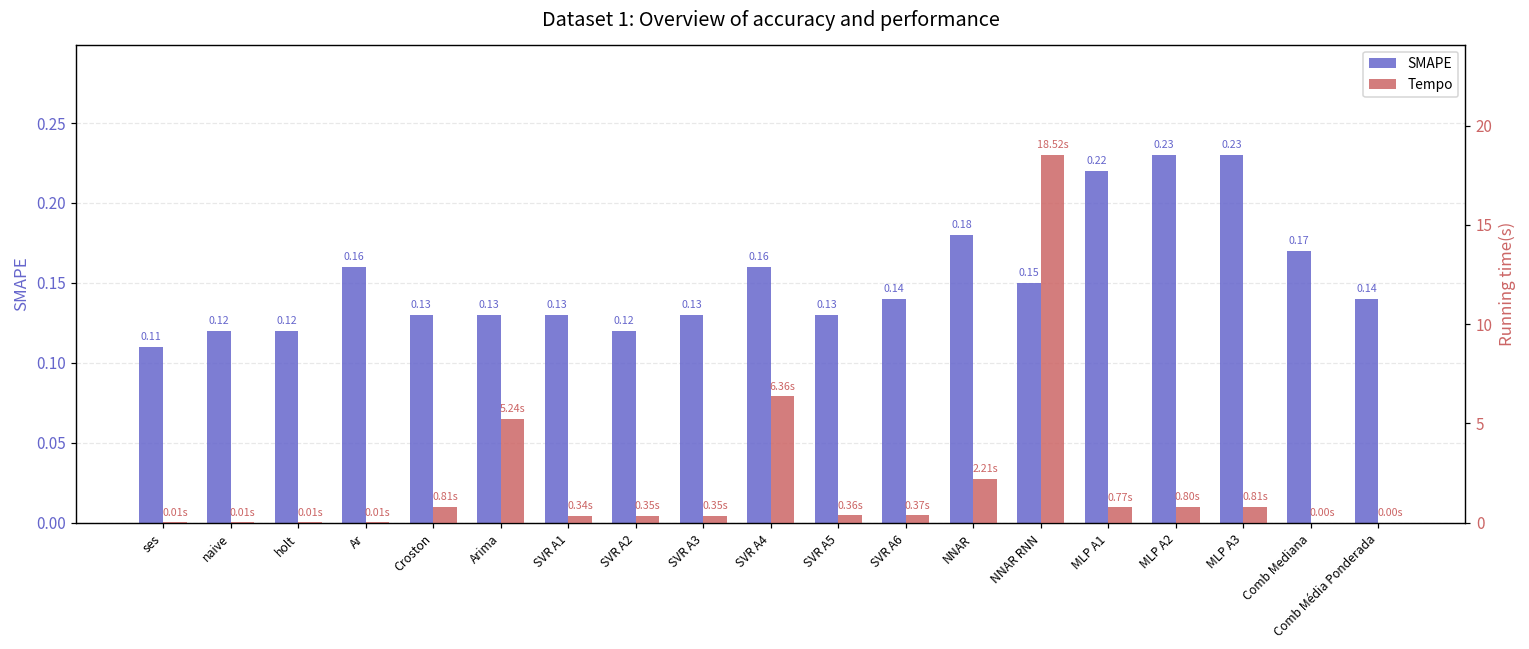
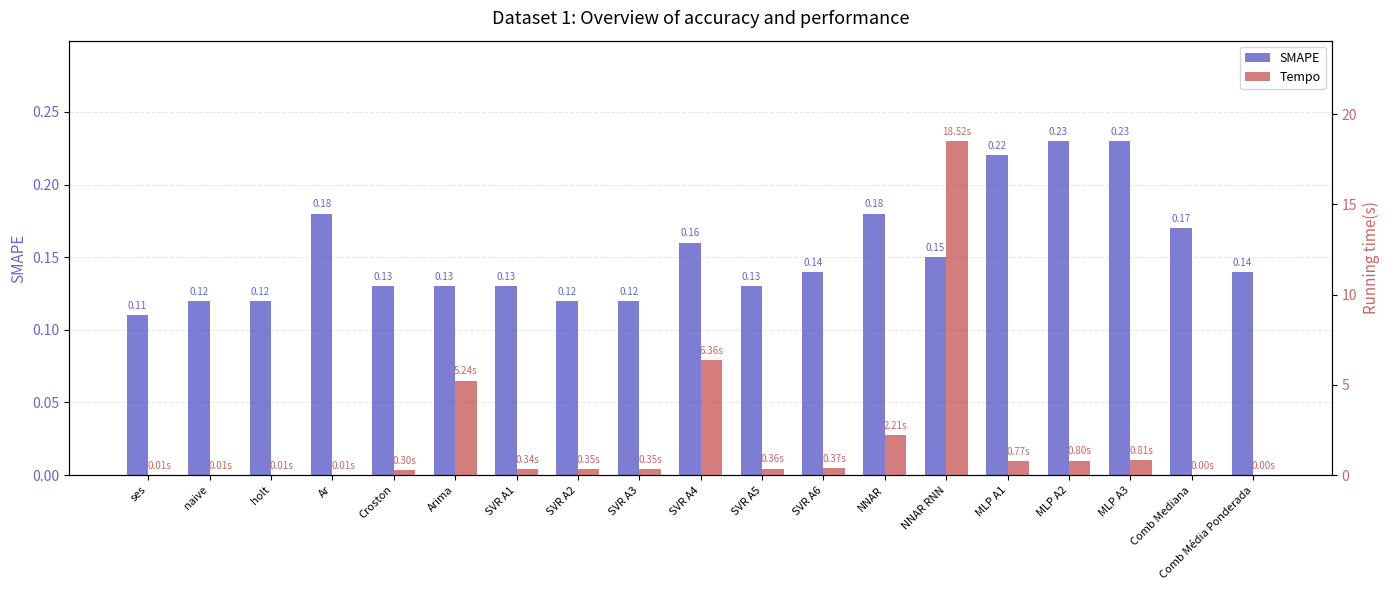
  {
    "SMAPE": {
      "ses": "0.11",
      "naive": "0.12",
      "holt": "0.12",
-     "Ar": "0.16",
+     "Ar": "0.18",
      "Croston": "0.13",
      "Arima": "0.13",
      "SVR A1": "0.13",
      "SVR A2": "0.12",
-     "SVR A3": "0.13",
+     "SVR A3": "0.12",
      "SVR A4": "0.16",
      "SVR A5": "0.13",
      "SVR A6": "0.14",
      "NNAR": "0.18",
      "NNAR RNN": "0.15",
      "MLP A1": "0.22",
      "MLP A2": "0.23",
      "MLP A3": "0.23",
      "Comb Mediana": "0.17",
      "Comb Média Ponderada": "0.14"
    },
    "Tempo": {
      "ses": "0.01s",
      "naive": "0.01s",
      "holt": "0.01s",
      "Ar": "0.01s",
-     "Croston": "0.81s",
+     "Croston": "0.30s",
      "Arima": "5.24s",
      "SVR A1": "0.34s",
      "SVR A2": "0.35s",
      "SVR A3": "0.35s",
      "SVR A4": "6.36s",
      "SVR A5": "0.36s",
      "SVR A6": "0.37s",
      "NNAR": "2.21s",
      "NNAR RNN": "18.52s",
      "MLP A1": "0.77s",
      "MLP A2": "0.80s",
      "MLP A3": "0.81s",
      "Comb Mediana": "0.00s",
      "Comb Média Ponderada": "0.00s"
    }
  }
